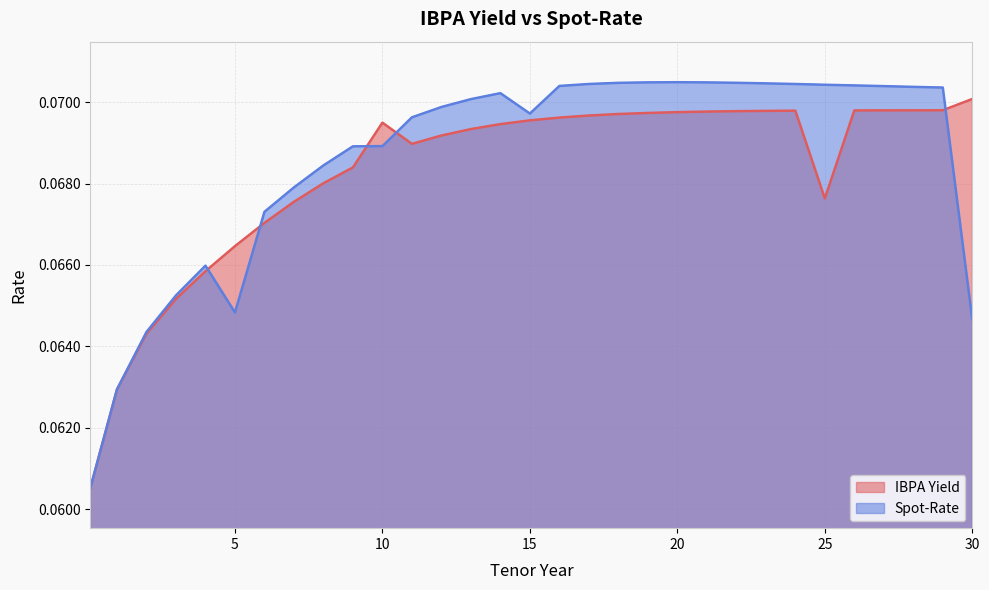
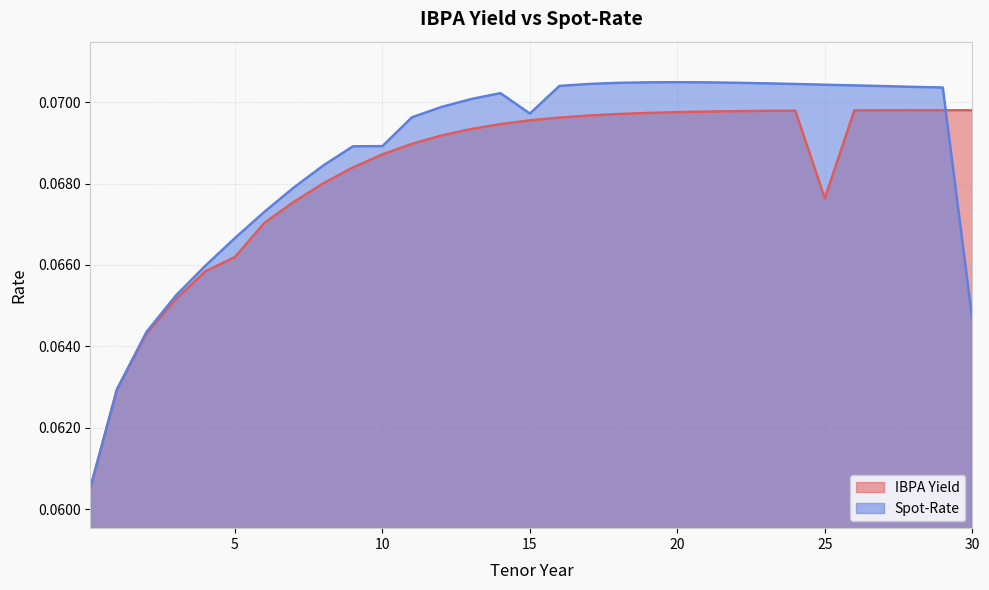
  {
    "IBPA Yield": {
-     "5": 0.0665,
-     "10": 0.0695,
+     "5": 0.0662,
+     "10": 0.0687,
      "15": 0.0696,
      "20": 0.0698,
      "25": 0.0676,
-     "30": 0.0701
+     "30": 0.0698
    },
    "Spot-Rate": {
-     "5": 0.0648,
+     "5": 0.0667,
      "10": 0.0689,
      "15": 0.0697,
      "20": 0.0705,
      "25": 0.0704,
      "30": 0.0647
    }
  }
